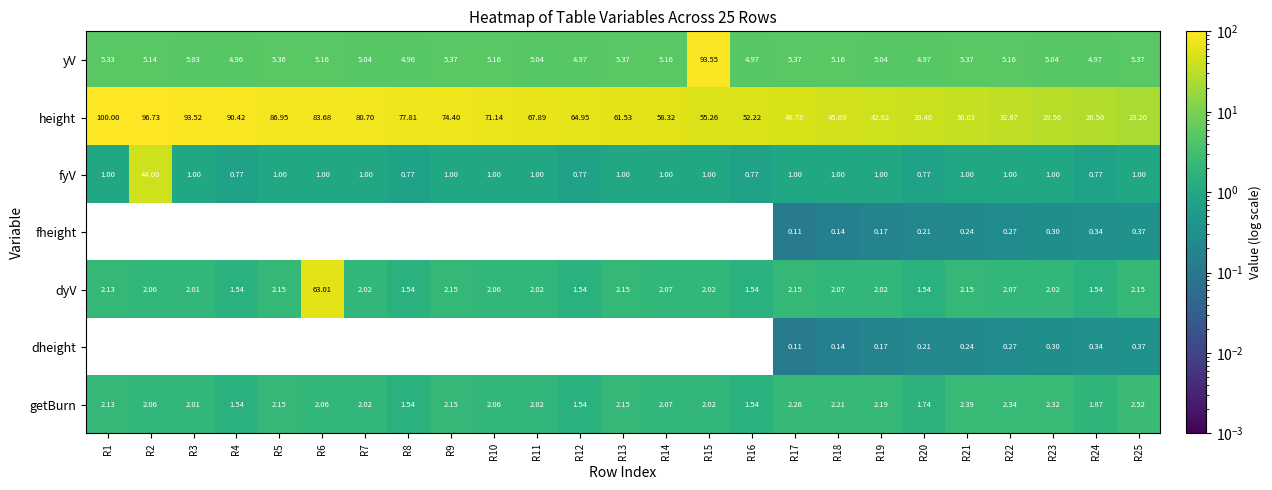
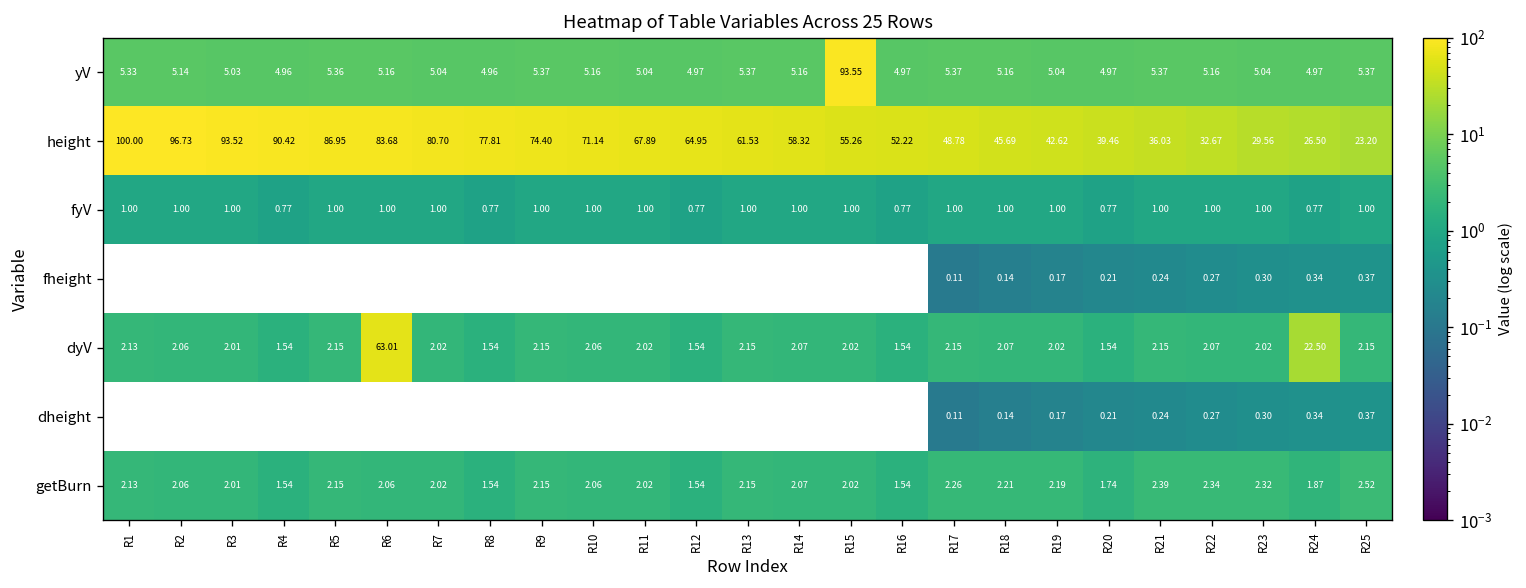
  {
    "yV": {
      "R1": 5.33,
      "R2": 5.14,
      "R3": 5.03,
      "R4": 4.96,
      "R5": 5.36,
      "R6": 5.16,
      "R7": 5.04,
      "R8": 4.96,
      "R9": 5.37,
      "R10": 5.16,
      "R11": 5.04,
      "R12": 4.97,
      "R13": 5.37,
      "R14": 5.16,
      "R15": 93.55,
      "R16": 4.97,
      "R17": 5.37,
      "R18": 5.16,
      "R19": 5.04,
      "R20": 4.97,
      "R21": 5.37,
      "R22": 5.16,
      "R23": 5.04,
      "R24": 4.97,
      "R25": 5.37
    },
    "height": {
      "R1": 100.00,
      "R2": 96.73,
      "R3": 93.52,
      "R4": 90.42,
      "R5": 86.95,
      "R6": 83.68,
      "R7": 80.70,
      "R8": 77.81,
      "R9": 74.40,
      "R10": 71.14,
      "R11": 67.89,
      "R12": 64.95,
      "R13": 61.53,
      "R14": 58.32,
      "R15": 55.26,
      "R16": 52.22,
      "R17": 48.78,
      "R18": 45.69,
      "R19": 42.62,
      "R20": 39.46,
      "R21": 36.03,
      "R22": 32.67,
      "R23": 29.56,
      "R24": 26.50,
      "R25": 23.20
    },
    "fyV": {
      "R1": 1.00,
-     "R2": 44.00,
+     "R2": 1.00,
      "R3": 1.00,
      "R4": 0.77,
      "R5": 1.00,
      "R6": 1.00,
      "R7": 1.00,
      "R8": 0.77,
      "R9": 1.00,
      "R10": 1.00,
      "R11": 1.00,
      "R12": 0.77,
      "R13": 1.00,
      "R14": 1.00,
      "R15": 1.00,
      "R16": 0.77,
      "R17": 1.00,
      "R18": 1.00,
      "R19": 1.00,
      "R20": 0.77,
      "R21": 1.00,
      "R22": 1.00,
      "R23": 1.00,
      "R24": 0.77,
      "R25": 1.00
    },
    "fheight": {
      "R17": 0.11,
      "R18": 0.14,
      "R19": 0.17,
      "R20": 0.21,
      "R21": 0.24,
      "R22": 0.27,
      "R23": 0.30,
      "R24": 0.34,
      "R25": 0.37
    },
    "dyV": {
      "R1": 2.13,
      "R2": 2.06,
      "R3": 2.01,
      "R4": 1.54,
      "R5": 2.15,
      "R6": 63.01,
      "R7": 2.02,
      "R8": 1.54,
      "R9": 2.15,
      "R10": 2.06,
      "R11": 2.02,
      "R12": 1.54,
      "R13": 2.15,
      "R14": 2.07,
      "R15": 2.02,
      "R16": 1.54,
      "R17": 2.15,
      "R18": 2.07,
      "R19": 2.02,
      "R20": 1.54,
      "R21": 2.15,
      "R22": 2.07,
      "R23": 2.02,
-     "R24": 1.54,
+     "R24": 22.50,
      "R25": 2.15
    },
    "dheight": {
      "R17": 0.11,
      "R18": 0.14,
      "R19": 0.17,
      "R20": 0.21,
      "R21": 0.24,
      "R22": 0.27,
      "R23": 0.30,
      "R24": 0.34,
      "R25": 0.37
    },
    "getBurn": {
      "R1": 2.13,
      "R2": 2.06,
      "R3": 2.01,
      "R4": 1.54,
      "R5": 2.15,
      "R6": 2.06,
      "R7": 2.02,
      "R8": 1.54,
      "R9": 2.15,
      "R10": 2.06,
      "R11": 2.02,
      "R12": 1.54,
      "R13": 2.15,
      "R14": 2.07,
      "R15": 2.02,
      "R16": 1.54,
      "R17": 2.26,
      "R18": 2.21,
      "R19": 2.19,
      "R20": 1.74,
      "R21": 2.39,
      "R22": 2.34,
      "R23": 2.32,
      "R24": 1.87,
      "R25": 2.52
    }
  }
